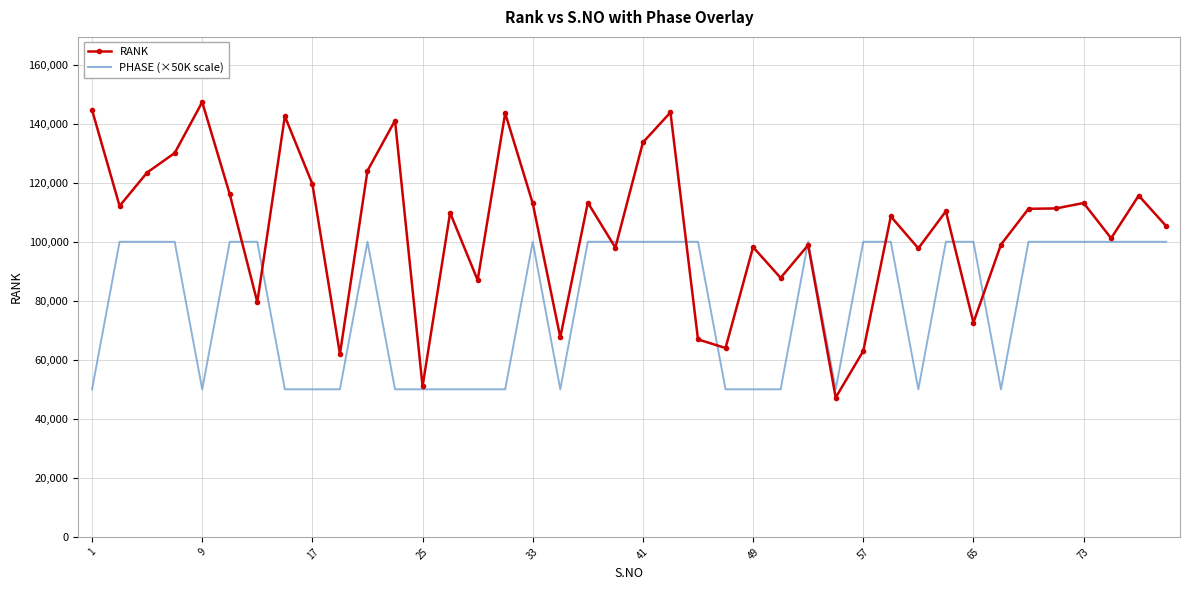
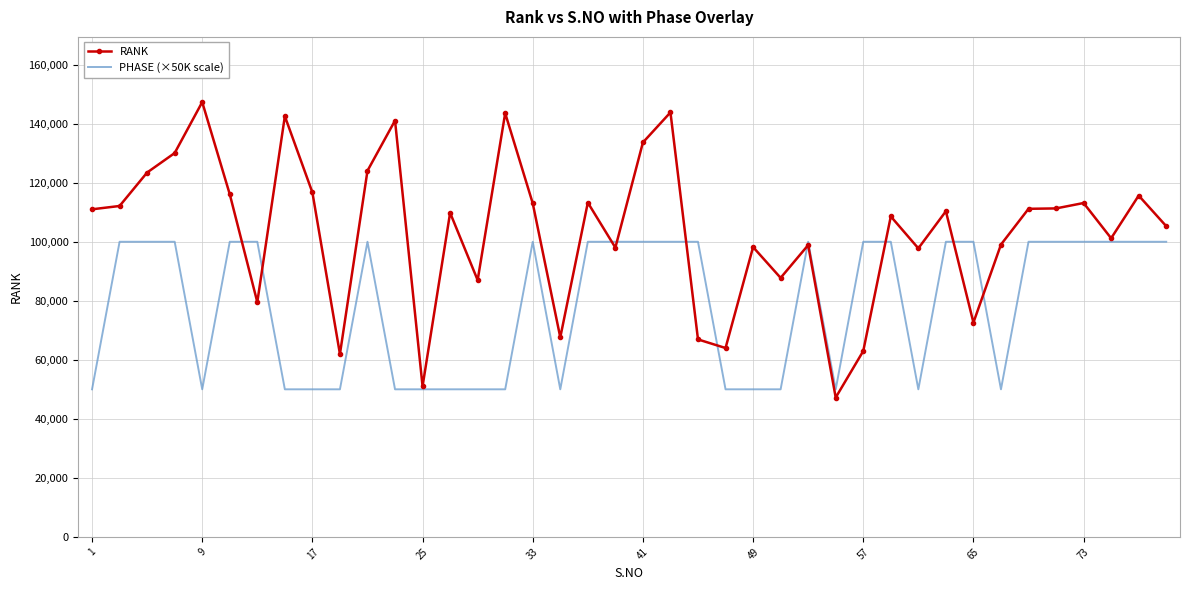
  {
    "RANK": {
-     "1": "145,000",
+     "1": "111,000",
      "9": "147,000",
-     "17": "120,000",
+     "17": "117,000",
      "25": "51,000",
      "33": "113,000",
      "41": "134,000",
      "49": "98,000",
      "57": "63,000",
      "65": "73,000",
      "73": "113,000"
    },
    "PHASE (×50K scale)": {
      "1": "50,000",
      "9": "50,000",
      "17": "50,000",
      "25": "50,000",
      "33": "100,000",
      "41": "100,000",
      "49": "50,000",
      "57": "100,000",
      "65": "100,000",
      "73": "100,000"
    }
  }
